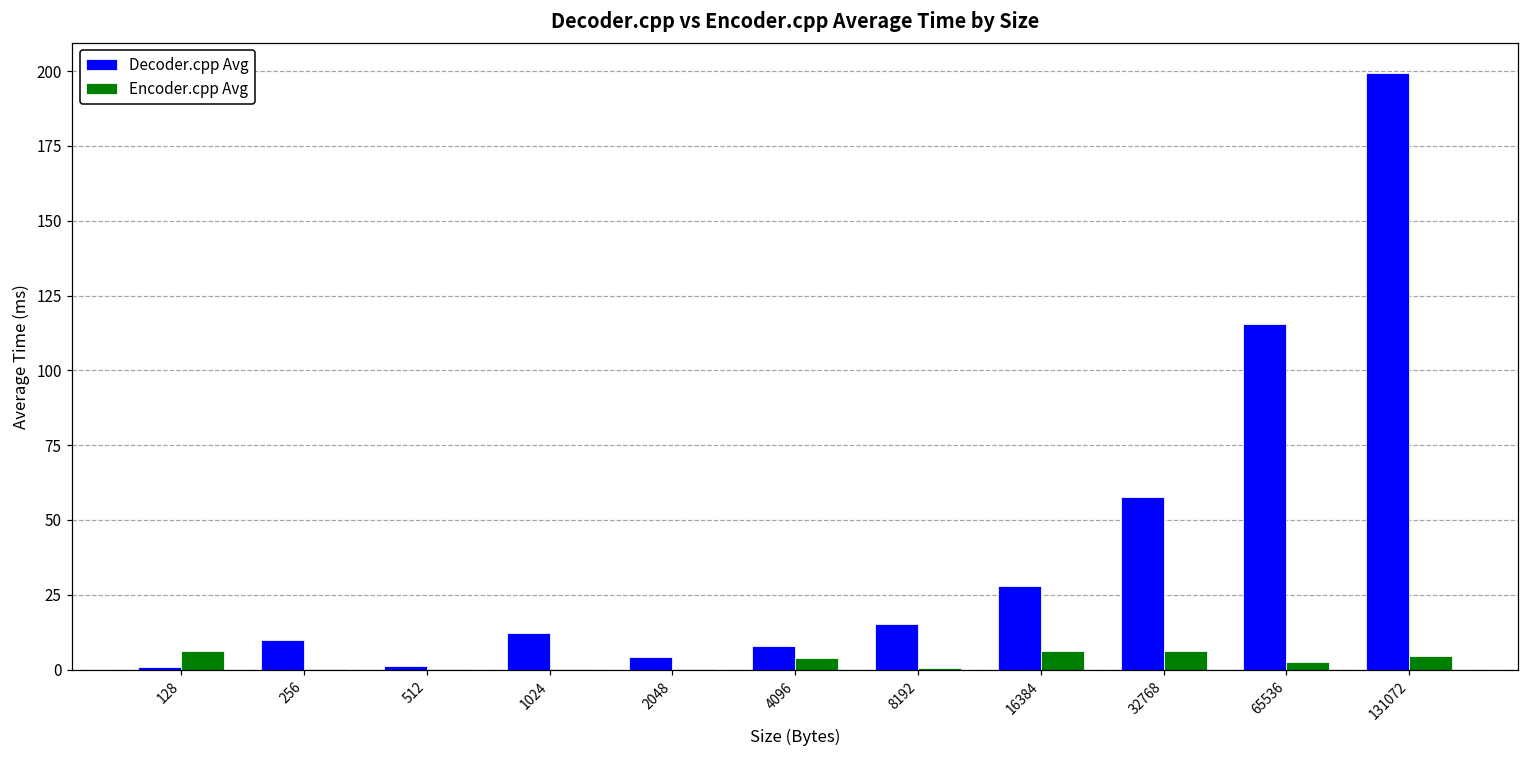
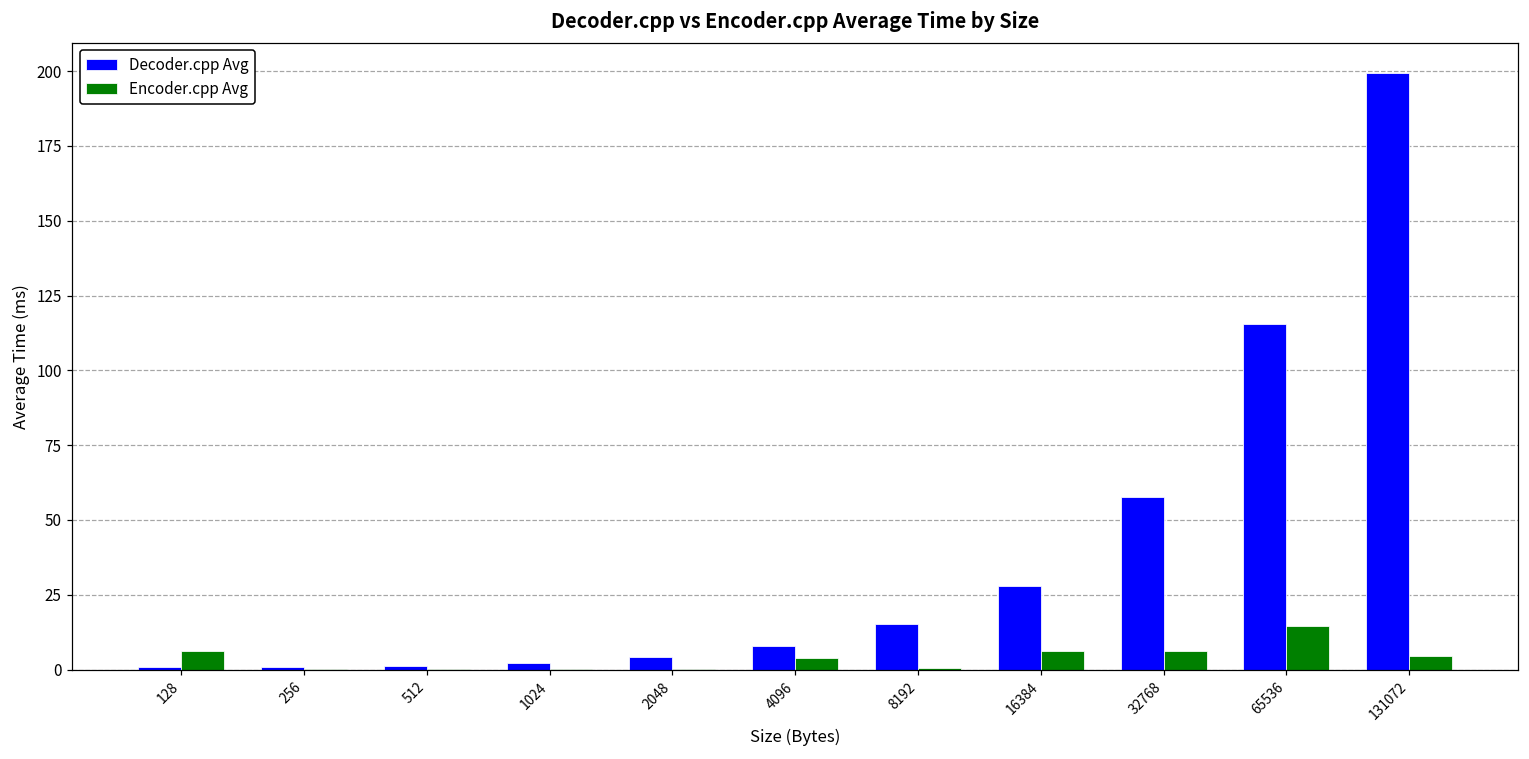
  {
    "Decoder.cpp Avg": {
-     "256": 10,
+     "256": 1,
      "512": 1,
-     "1024": 12,
+     "1024": 2,
      "2048": 4,
      "4096": 8,
      "8192": 15,
      "16384": 28,
      "32768": 58,
      "65536": 116,
      "131072": 200
    },
    "Encoder.cpp Avg": {
      "128": 6,
      "4096": 4,
      "16384": 6,
      "32768": 6,
-     "65536": 3,
+     "65536": 15,
      "131072": 5
    }
  }
